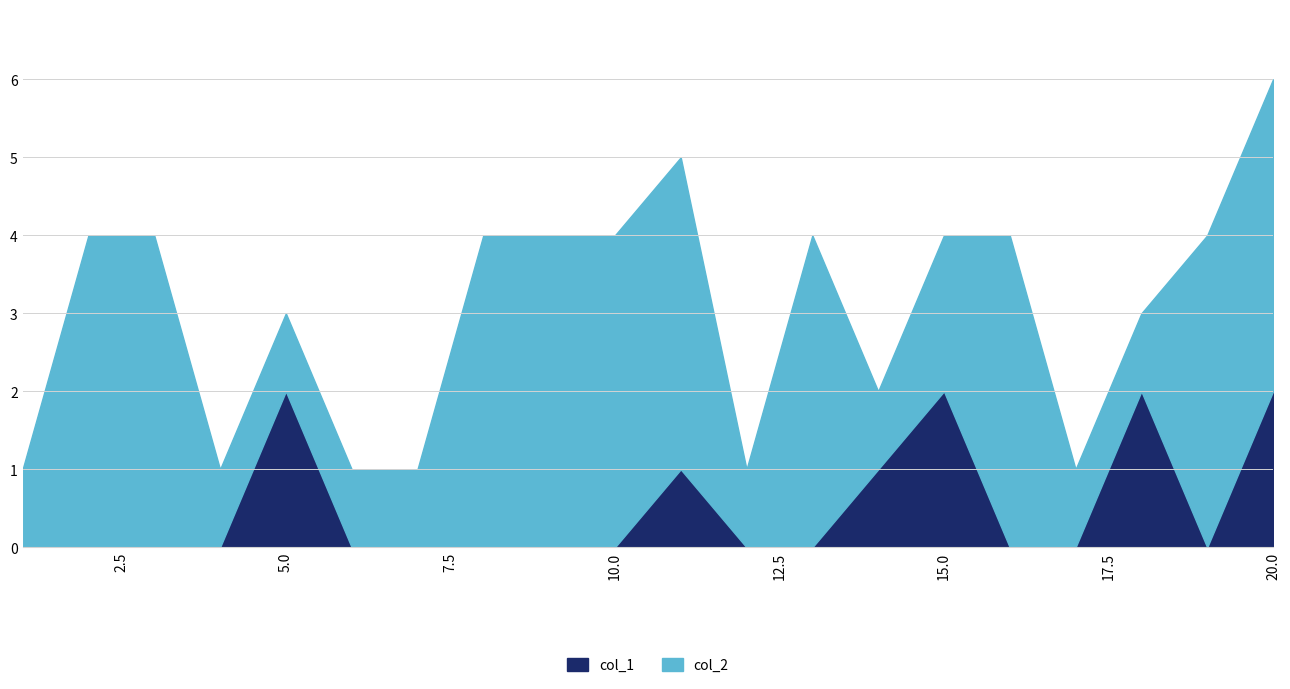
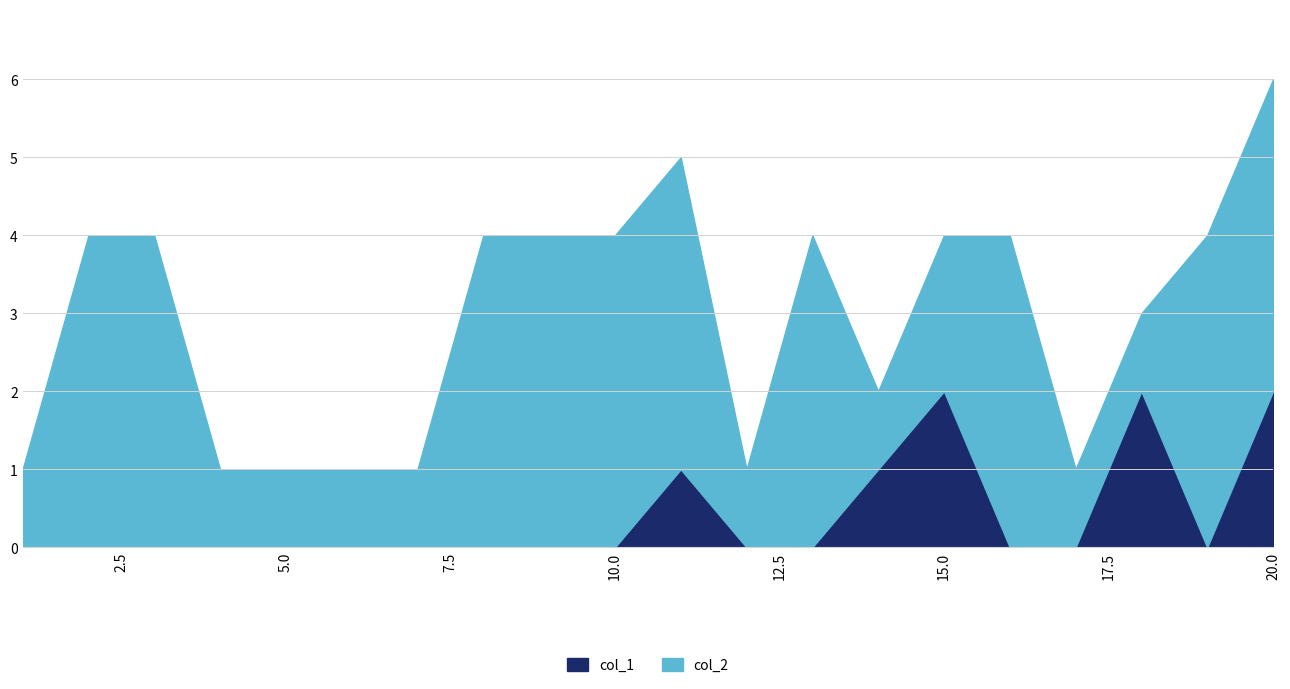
  {
    "col_1": {
-     "5.0": 2
+     "5.0": 0
    }
  }
